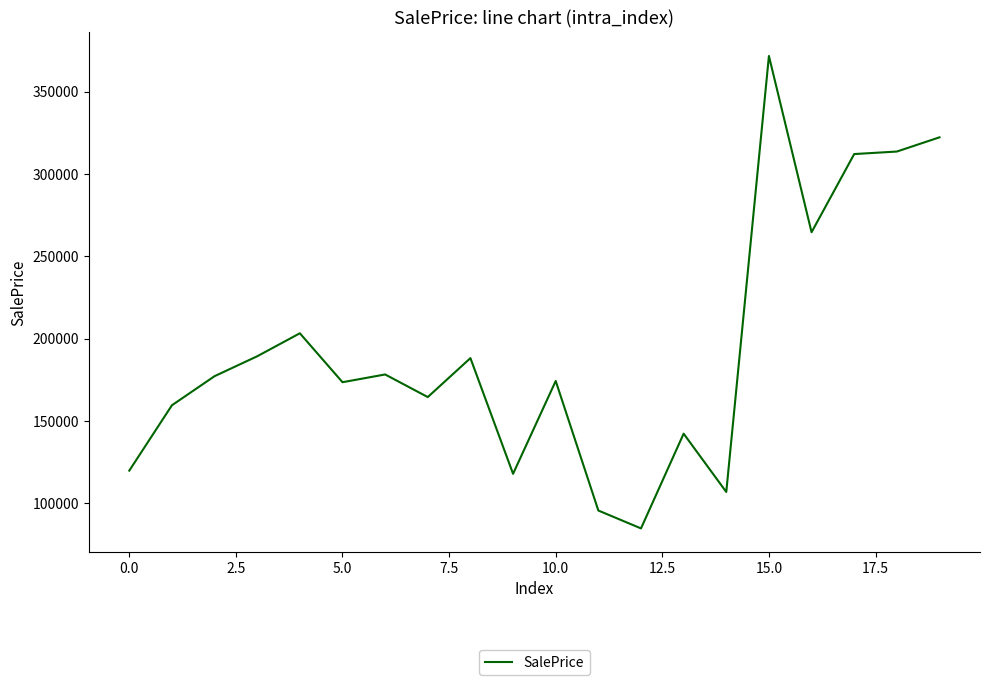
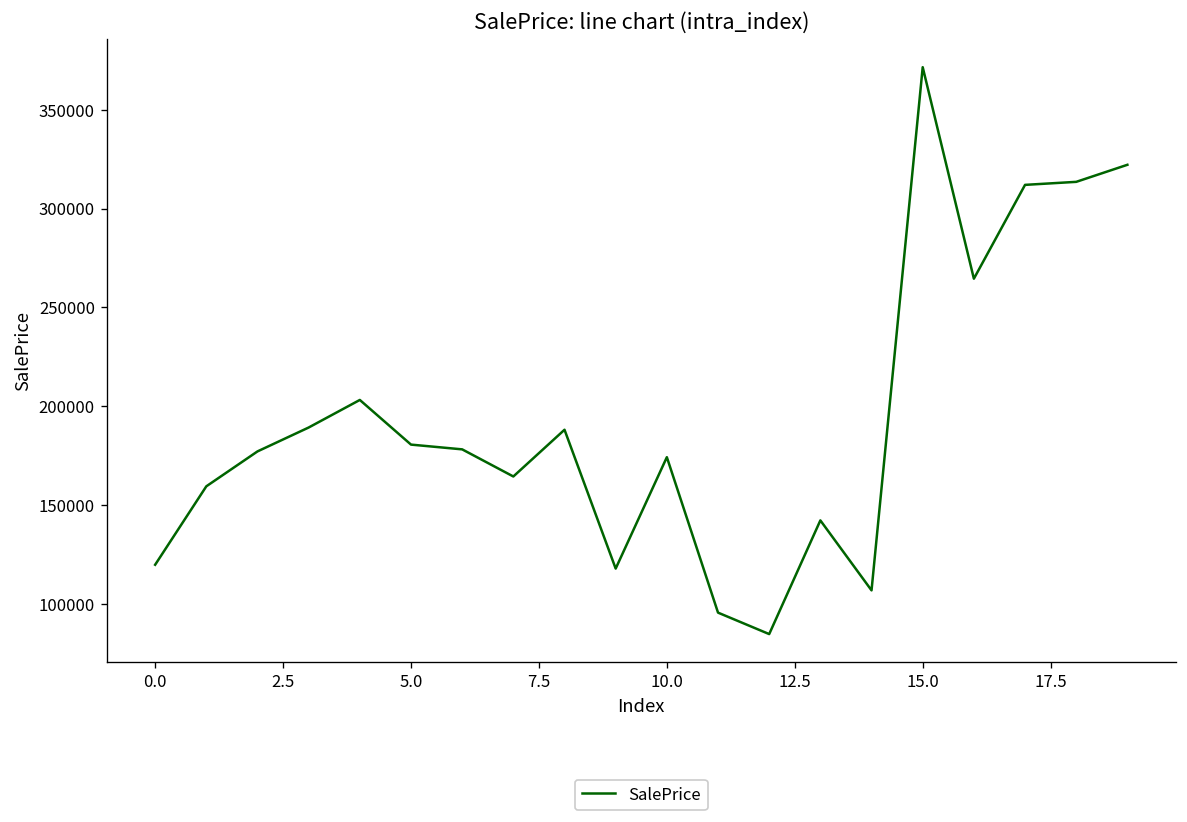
  {
    "0.0": 120000,
-   "5.0": 174000,
+   "5.0": 181000,
    "10.0": 174000,
    "15.0": 372000
  }
